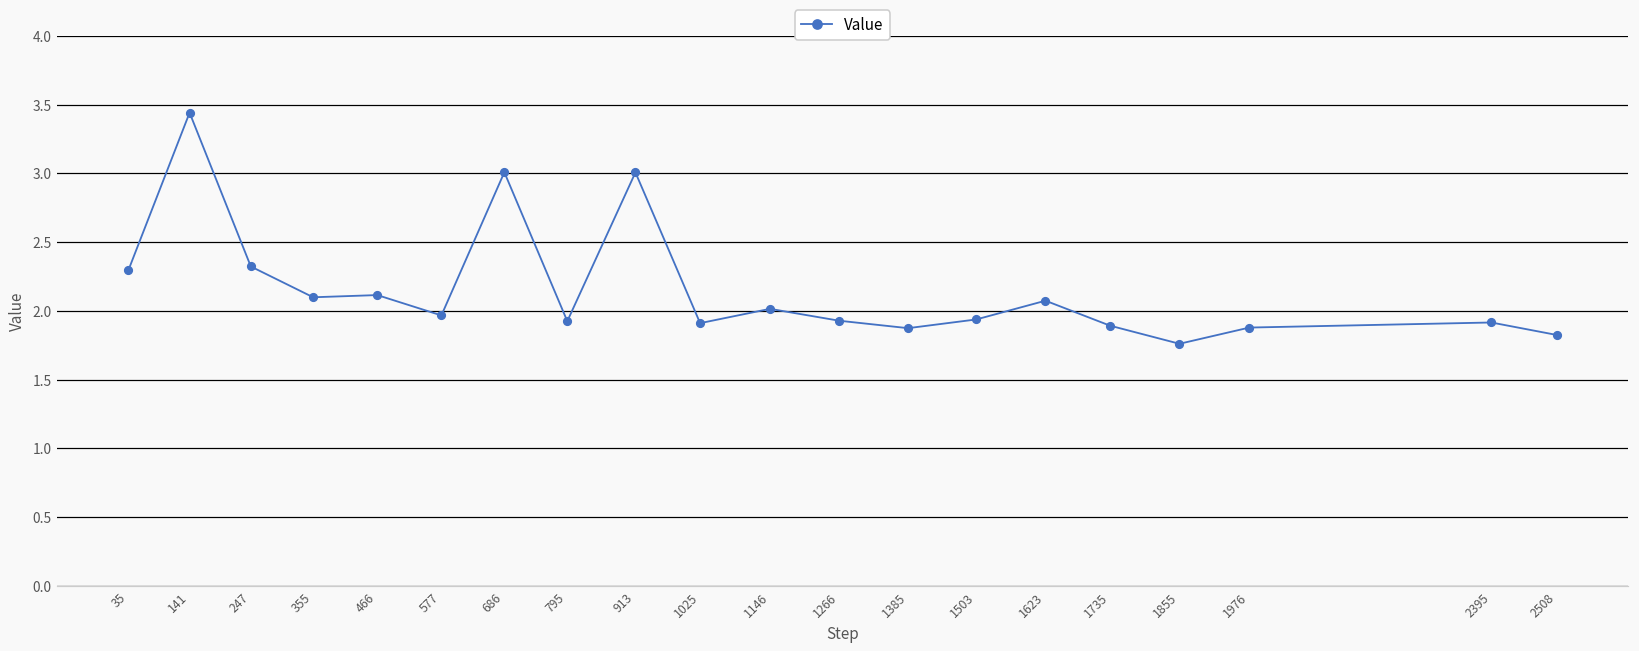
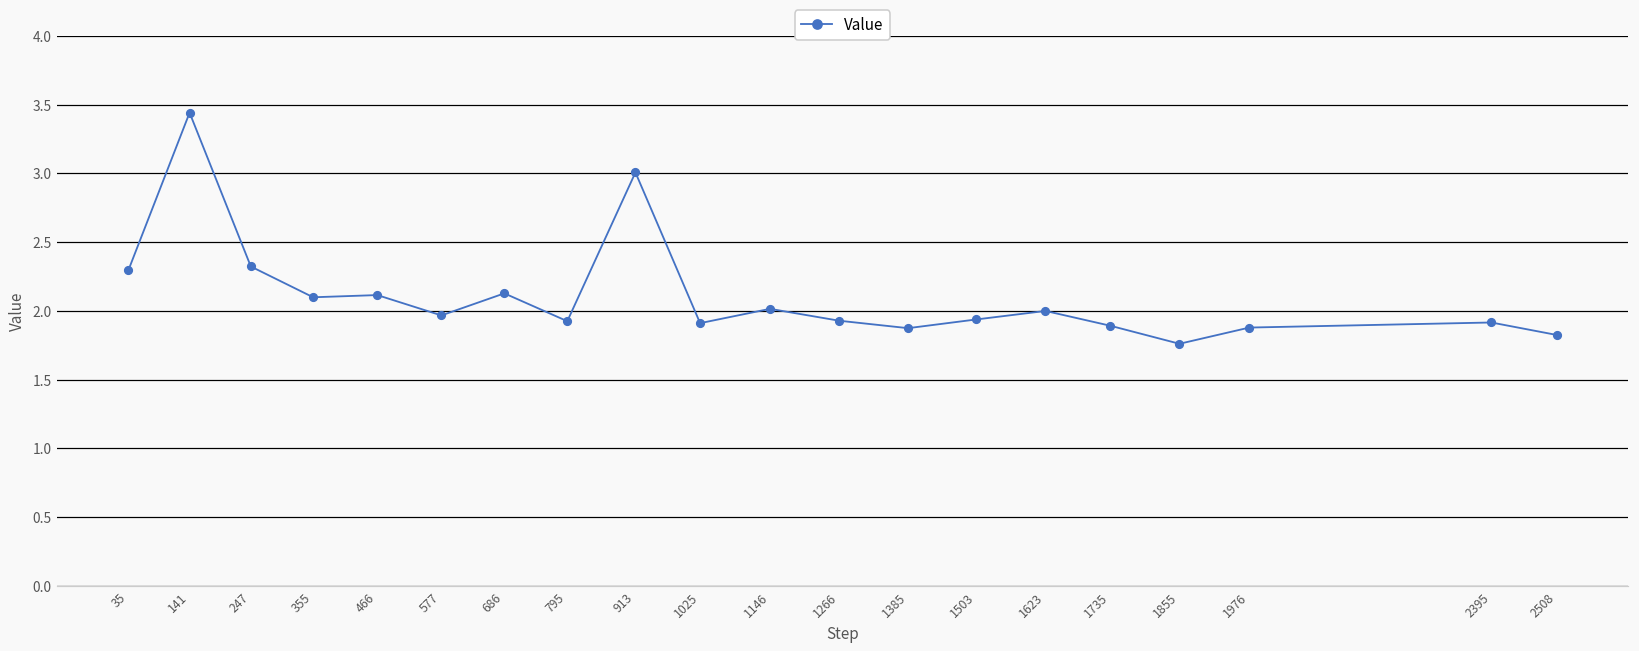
  {
    "35": 2.30,
    "141": 3.44,
    "247": 2.32,
    "355": 2.10,
    "466": 2.12,
    "577": 1.97,
-   "686": 3.01,
+   "686": 2.13,
    "795": 1.93,
    "913": 3.01,
    "1025": 1.91,
    "1146": 2.02,
    "1266": 1.93,
    "1385": 1.87,
    "1503": 1.94,
-   "1623": 2.07,
+   "1623": 2.00,
    "1735": 1.89,
    "1855": 1.76,
    "1976": 1.88,
    "2395": 1.92,
    "2508": 1.83
  }
